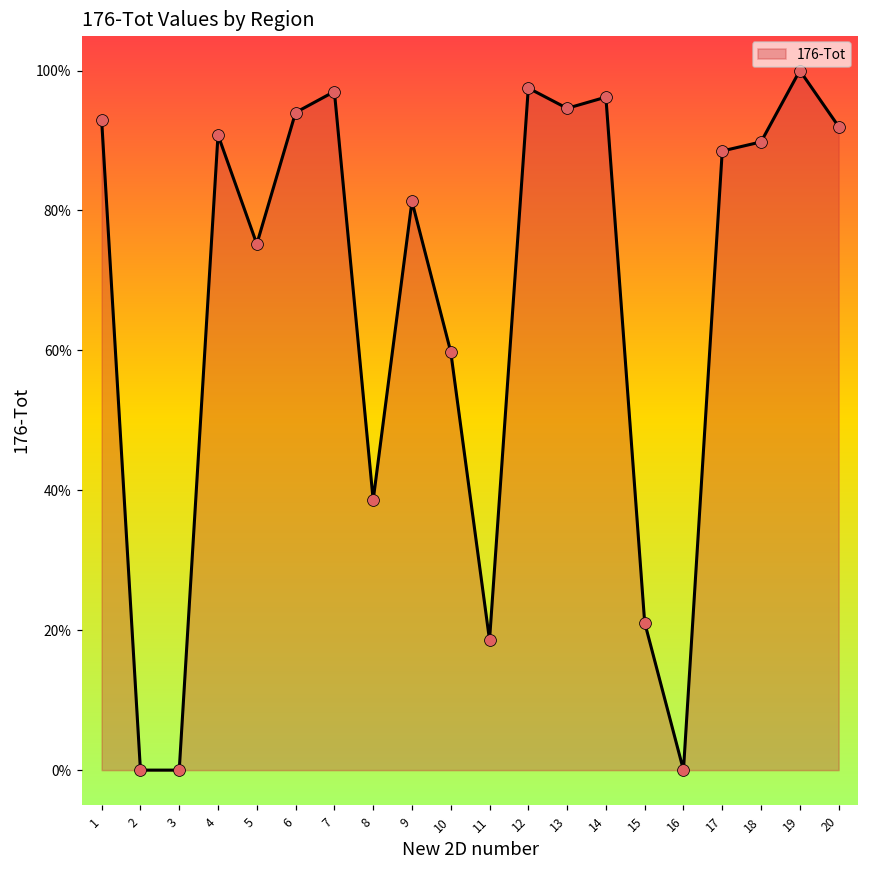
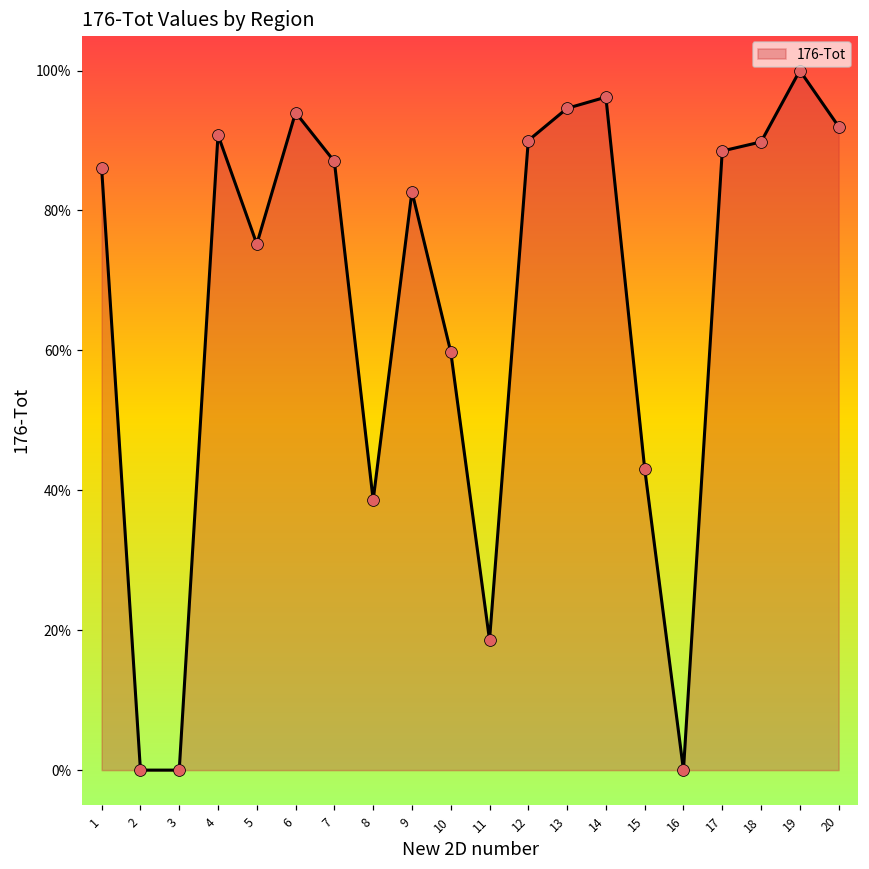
  {
-   "1": "93%",
+   "1": "86%",
    "2": "0%",
    "3": "0%",
    "4": "91%",
    "5": "75%",
    "6": "94%",
-   "7": "97%",
+   "7": "87%",
    "8": "39%",
-   "9": "81%",
+   "9": "83%",
    "10": "60%",
    "11": "19%",
-   "12": "98%",
+   "12": "90%",
    "13": "95%",
    "14": "96%",
-   "15": "21%",
+   "15": "43%",
    "16": "0%",
    "17": "89%",
    "18": "90%",
    "19": "100%",
    "20": "92%"
  }
